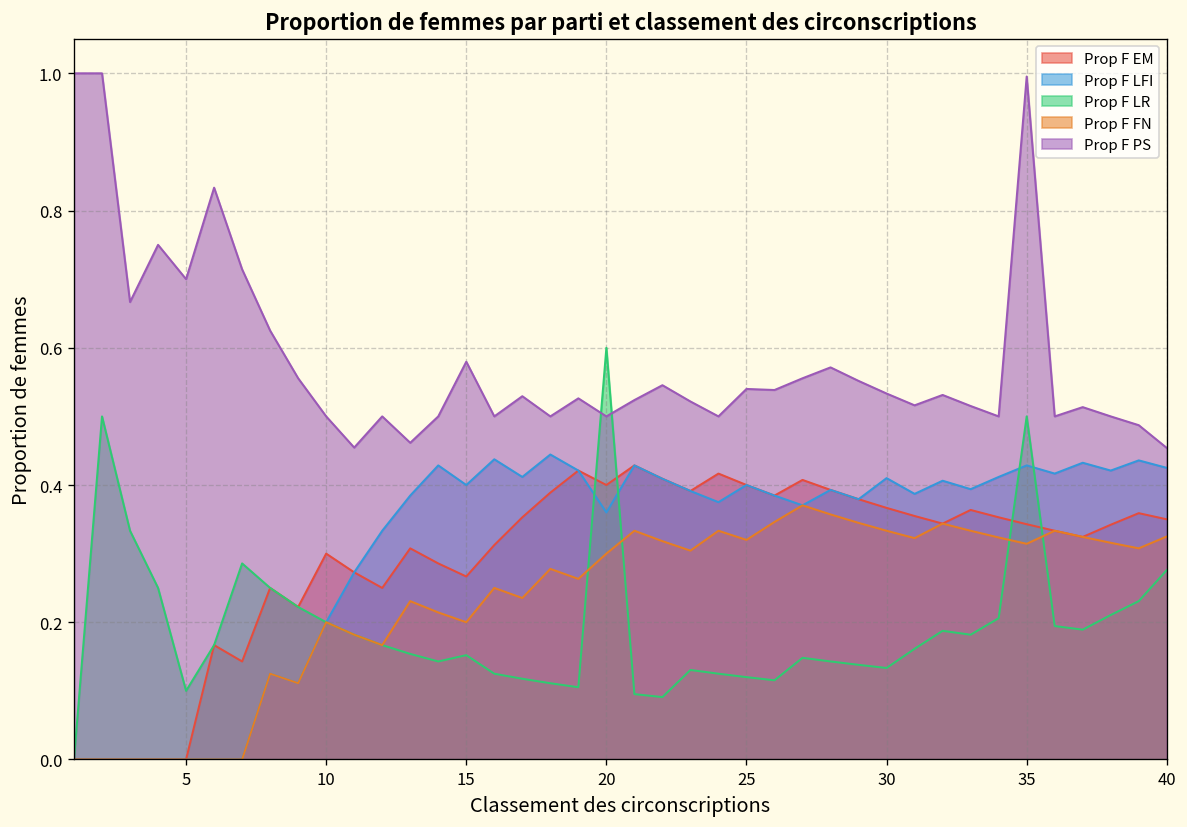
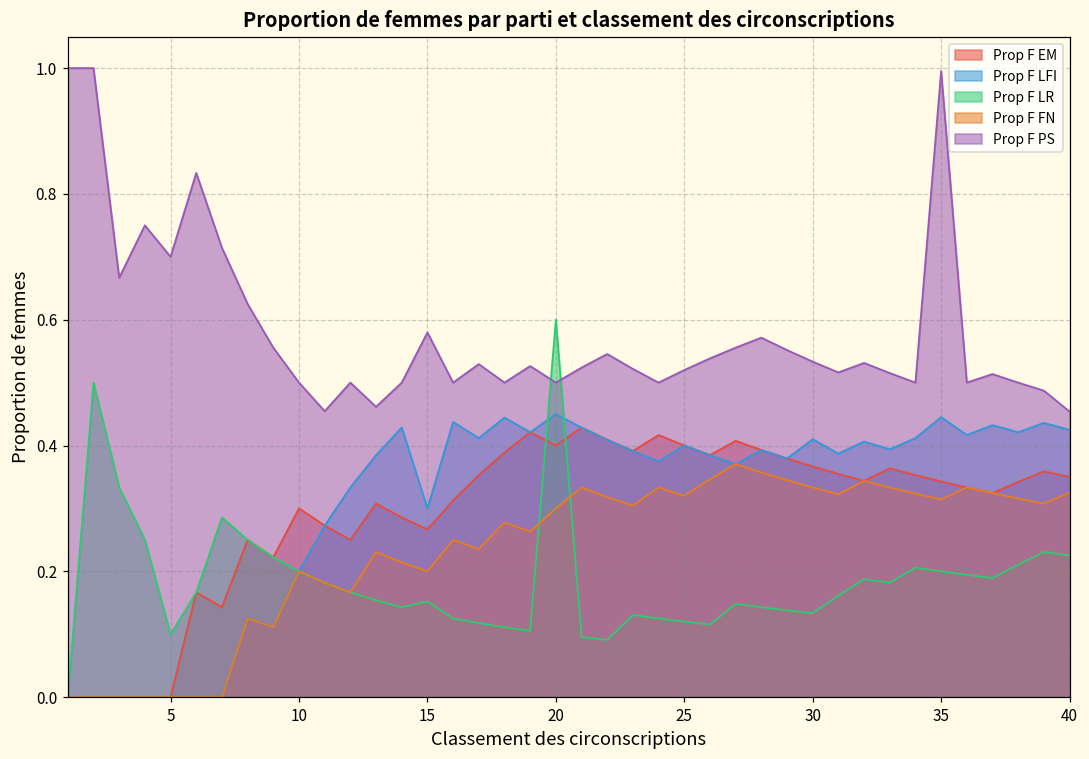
  {
    "Prop F LFI": {
-     "15": 0.4,
-     "20": 0.36,
+     "15": 0.3,
+     "20": 0.45,
      "30": 0.41,
-     "35": 0.43,
+     "35": 0.45,
      "40": 0.43
    },
    "Prop F LR": {
      "5": 0.10,
      "15": 0.15,
      "20": 0.60,
      "25": 0.12,
      "30": 0.13,
-     "35": 0.5,
-     "40": 0.28
+     "35": 0.2,
+     "40": 0.23
    },
    "Prop F PS": {
      "5": 0.70,
      "10": 0.50,
      "15": 0.58,
      "20": 0.50,
-     "25": 0.54,
+     "25": 0.52,
      "30": 0.53,
      "35": 1.00,
      "40": 0.45
    }
  }
